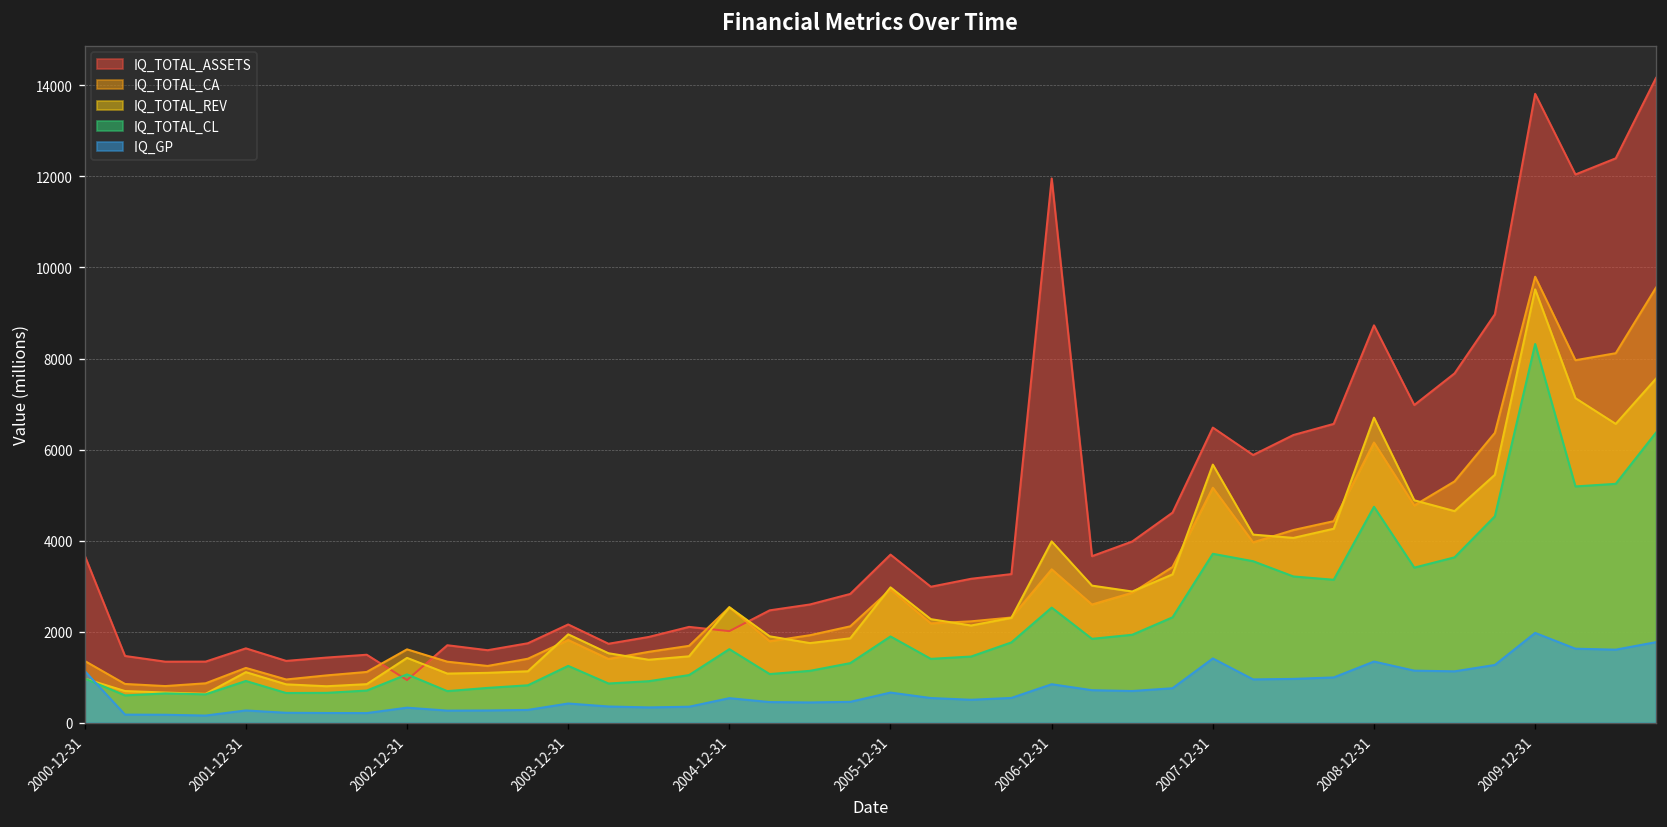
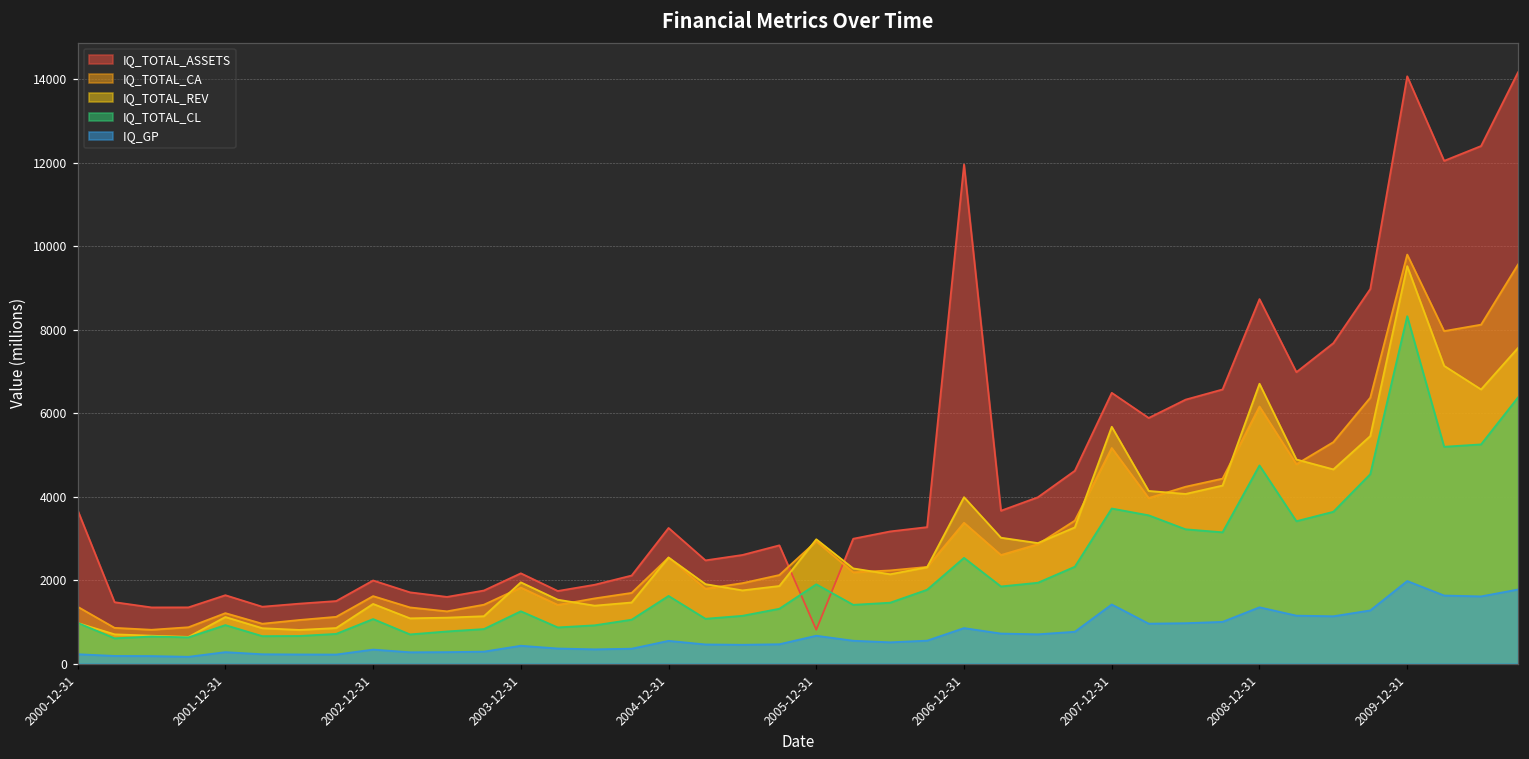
  {
    "IQ_TOTAL_ASSETS": {
      "2000-12-31": 3700,
      "2001-12-31": 1600,
-     "2002-12-31": 900,
+     "2002-12-31": 2000,
      "2003-12-31": 2200,
-     "2004-12-31": 2000,
-     "2005-12-31": 3700,
+     "2004-12-31": 3200,
+     "2005-12-31": 800,
      "2006-12-31": 12000,
      "2007-12-31": 6500,
      "2008-12-31": 8700,
-     "2009-12-31": 13800
+     "2009-12-31": 14100
    },
    "IQ_TOTAL_CL": {
      "2001-12-31": 900,
      "2002-12-31": 1100,
      "2003-12-31": 1300,
      "2004-12-31": 1600,
      "2005-12-31": 1900,
      "2006-12-31": 2500,
      "2007-12-31": 3700,
      "2008-12-31": 4700,
      "2009-12-31": 8300
    },
    "IQ_GP": {
-     "2000-12-31": 1100,
+     "2000-12-31": 200,
      "2001-12-31": 300,
      "2002-12-31": 300,
      "2003-12-31": 400,
      "2004-12-31": 500,
      "2005-12-31": 700,
      "2006-12-31": 900,
      "2007-12-31": 1400,
      "2008-12-31": 1300,
      "2009-12-31": 2000
    }
  }
